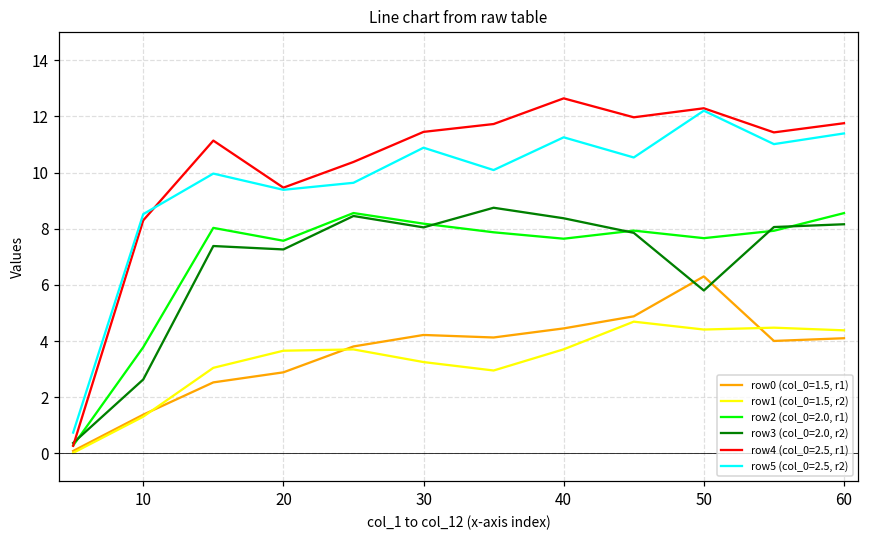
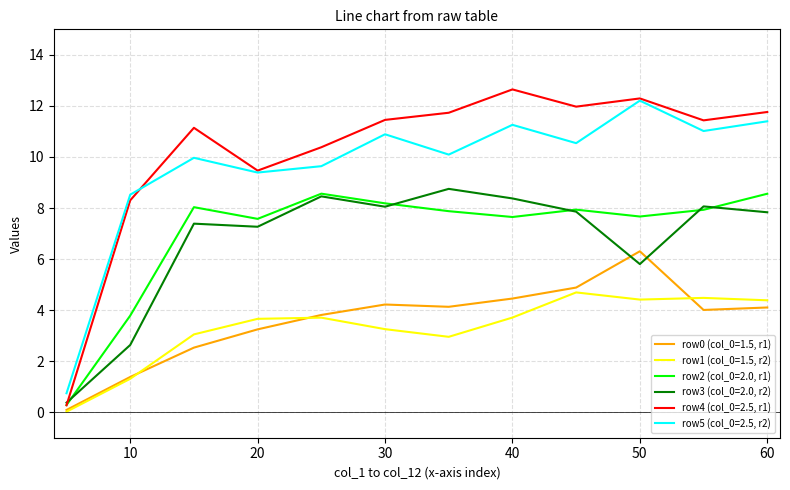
  {
    "row0 (col_0=1.5, r1)": {
-     "20": 2.9,
+     "20": 3.2,
      "30": 4.2,
      "40": 4.5,
      "50": 6.3,
      "60": 4.1
    },
    "row1 (col_0=1.5, r2)": {
      "20": 3.7,
      "30": 3.3,
      "40": 3.7,
      "50": 4.4,
      "60": 4.4
    },
    "row2 (col_0=2.0, r1)": {
      "10": 3.8,
      "20": 7.6,
      "30": 8.2,
      "40": 7.6,
      "50": 7.7,
      "60": 8.6
    },
    "row3 (col_0=2.0, r2)": {
      "10": 2.6,
      "20": 7.3,
      "30": 8.1,
      "40": 8.4,
      "50": 5.8,
-     "60": 8.2
+     "60": 7.8
    },
    "row4 (col_0=2.5, r1)": {
      "10": 8.3,
      "30": 11.5,
      "40": 12.6,
      "60": 11.8
    },
    "row5 (col_0=2.5, r2)": {
      "10": 8.5,
      "30": 10.9,
      "40": 11.3,
      "60": 11.4
    }
  }
